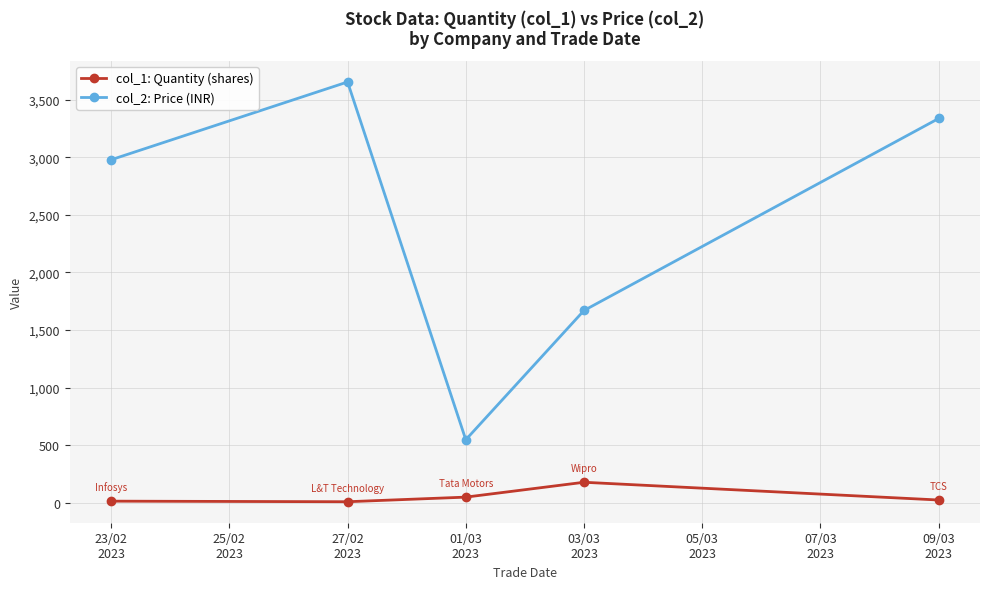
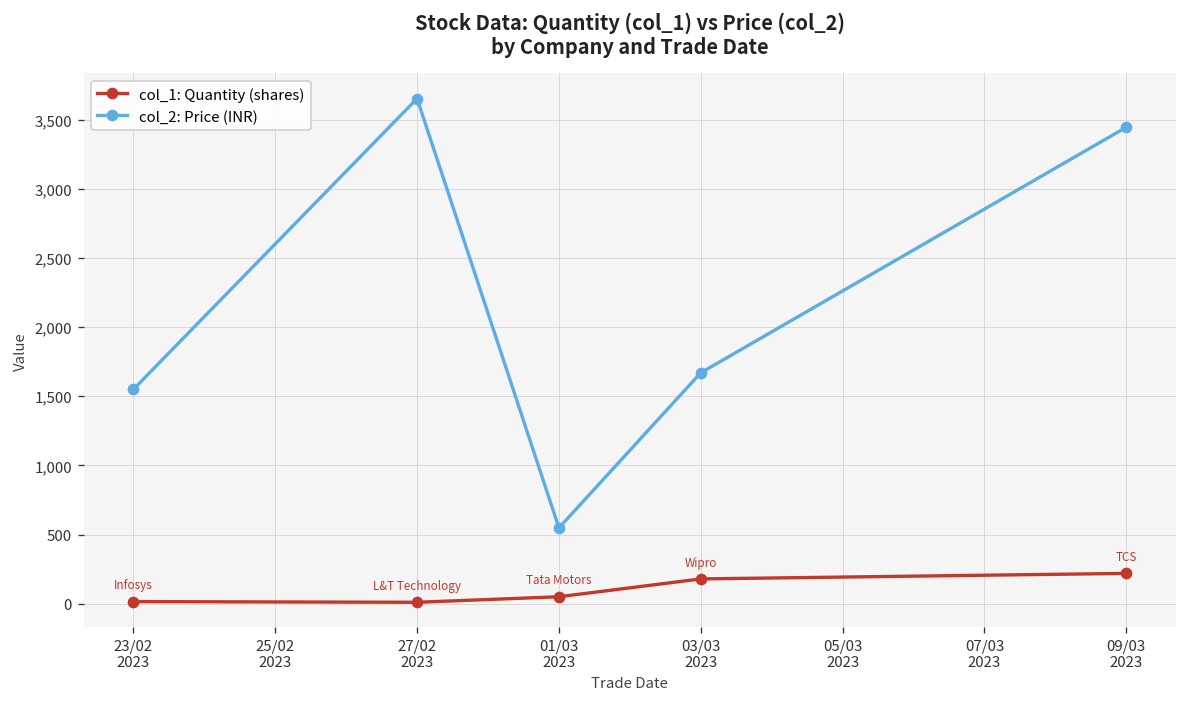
  {
    "col_1: Quantity (shares)": {
      "23/02 2023": "20",
      "27/02 2023": "10",
      "01/03 2023": "50",
      "03/03 2023": "180",
-     "09/03 2023": "30"
+     "09/03 2023": "220"
    },
    "col_2: Price (INR)": {
-     "23/02 2023": "2,980",
+     "23/02 2023": "1,550",
      "27/02 2023": "3,650",
      "01/03 2023": "550",
      "03/03 2023": "1,670",
-     "09/03 2023": "3,340"
+     "09/03 2023": "3,450"
    }
  }
